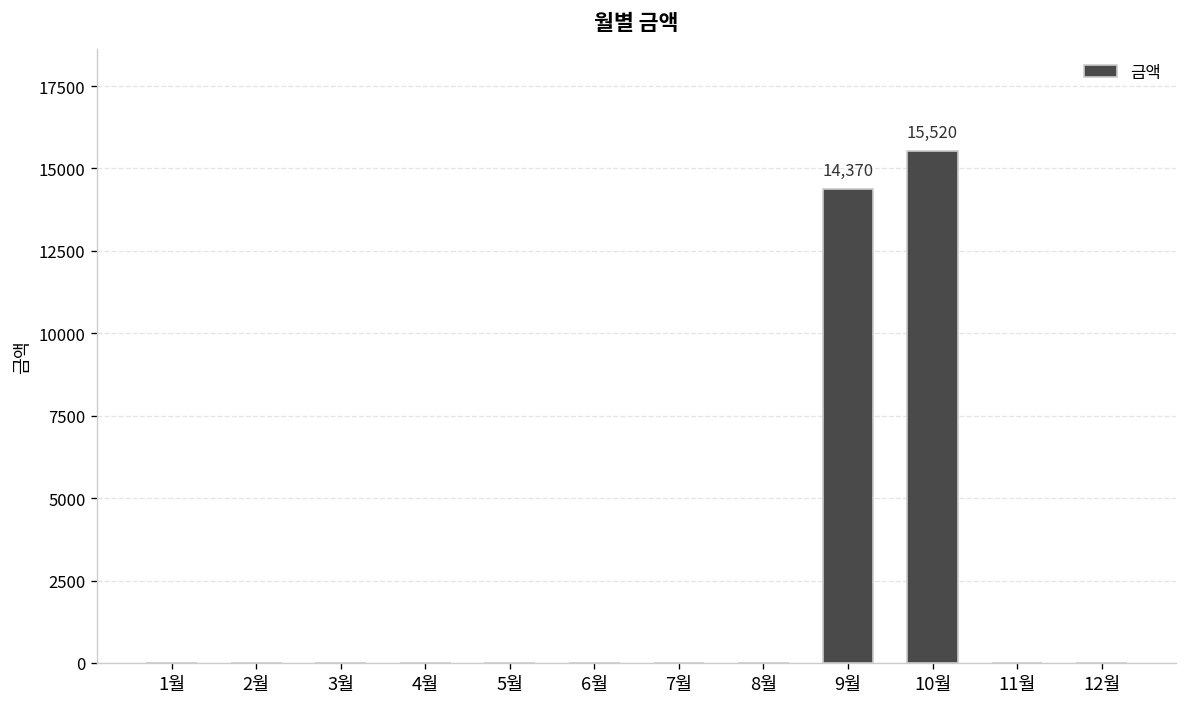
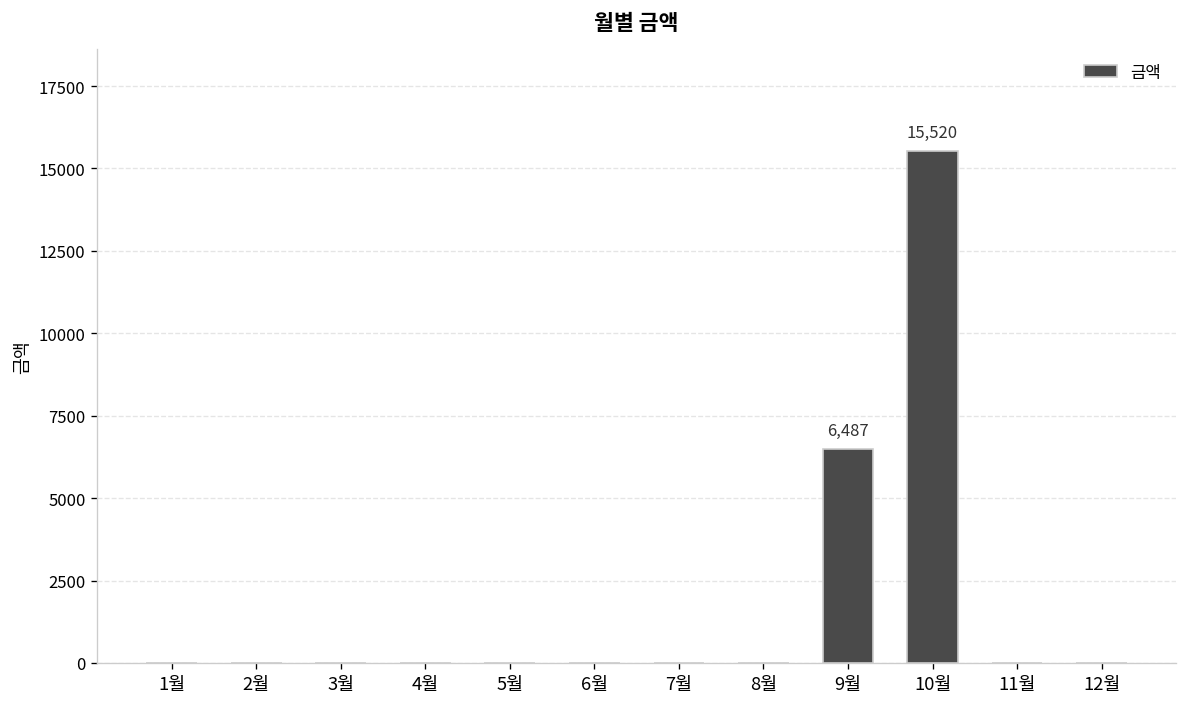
  {
-   "9월": "14,370",
+   "9월": "6,487",
    "10월": "15,520"
  }
